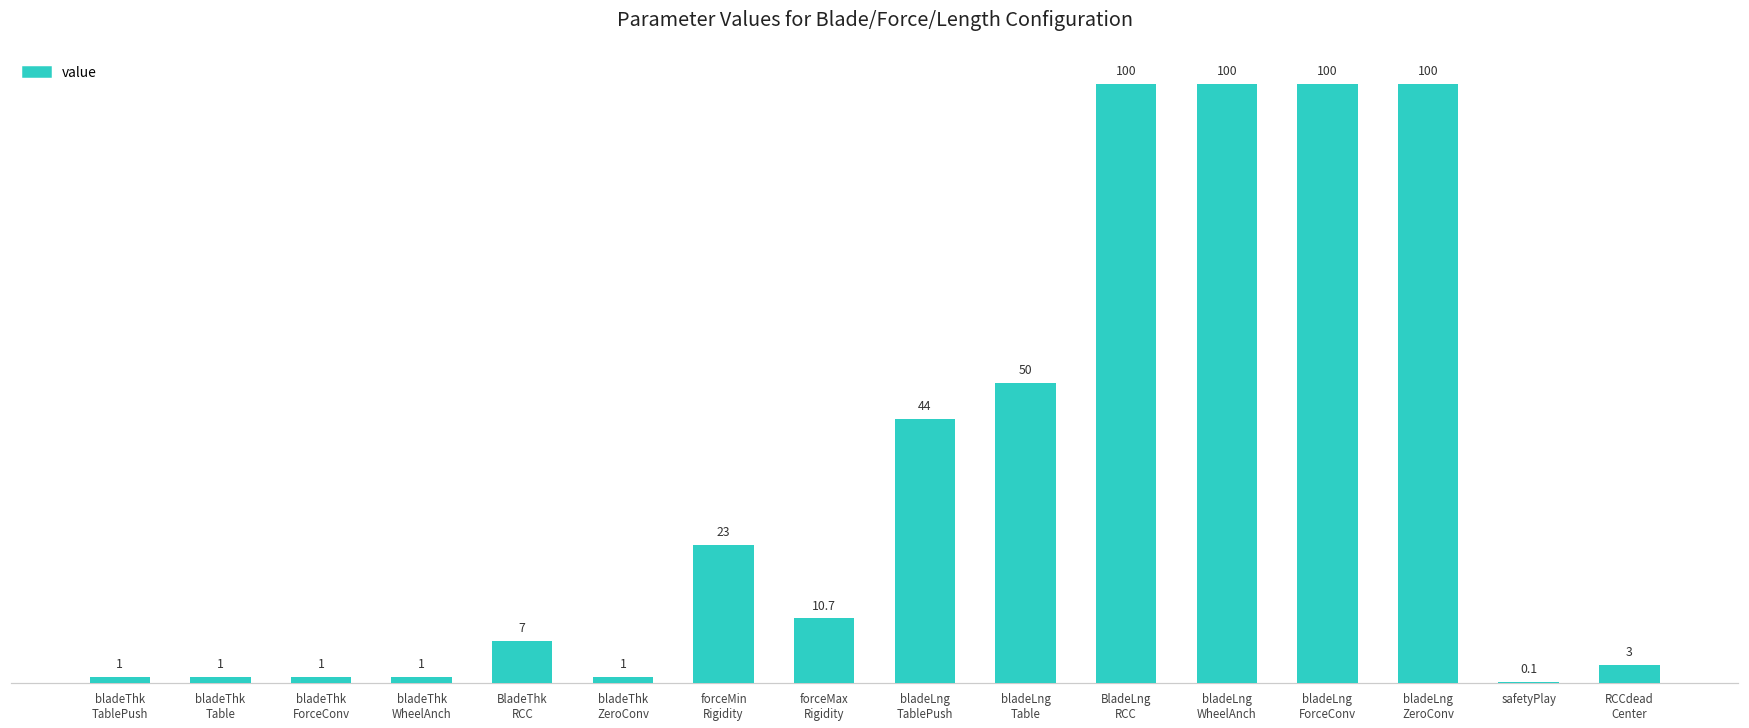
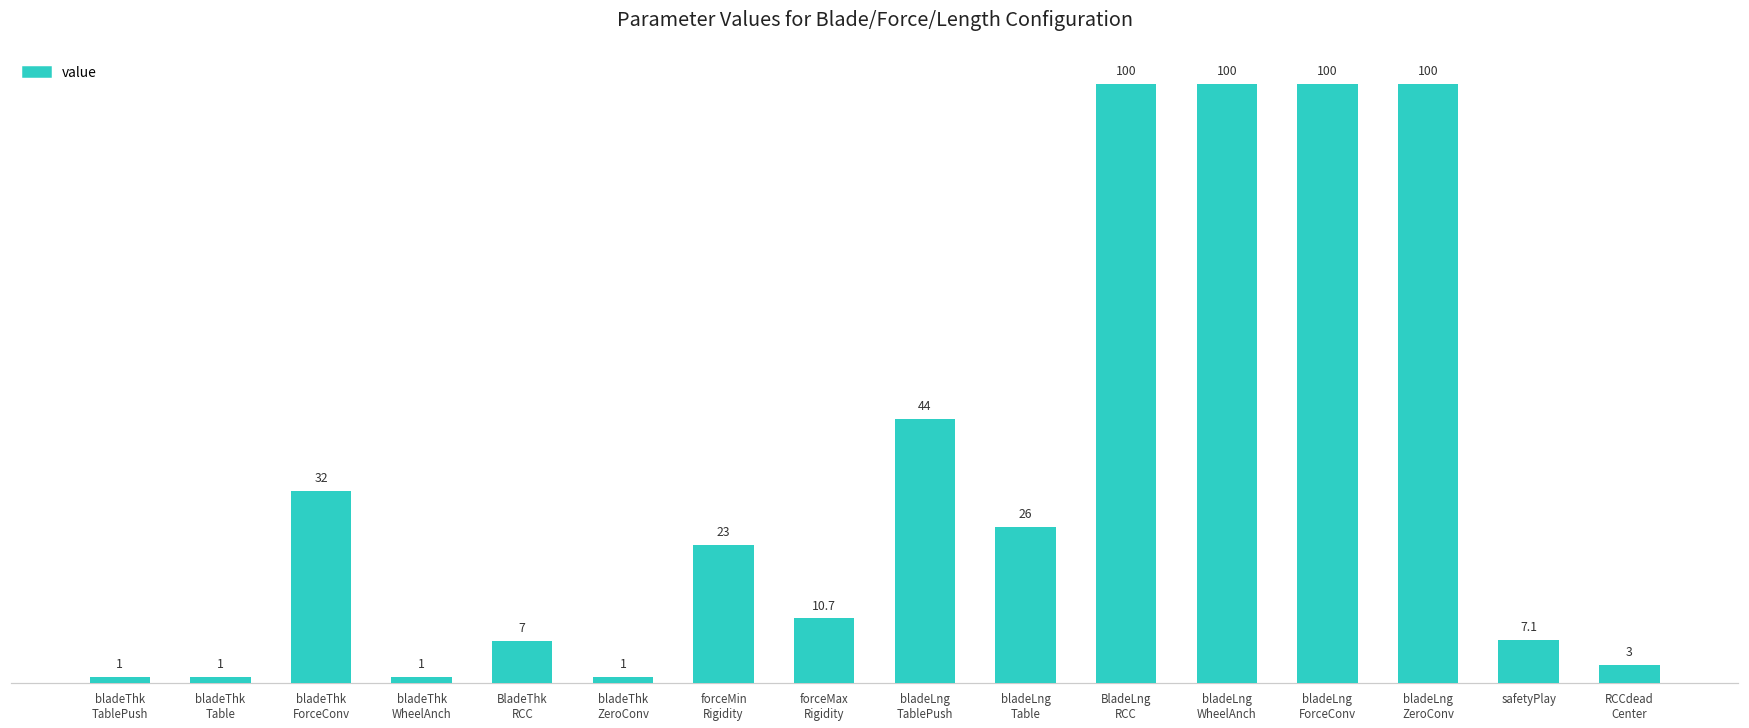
  {
    "bladeThk TablePush": 1,
    "bladeThk Table": 1,
-   "bladeThk ForceConv": 1,
+   "bladeThk ForceConv": 32,
    "bladeThk WheelAnch": 1,
    "BladeThk RCC": 7,
    "bladeThk ZeroConv": 1,
    "forceMin Rigidity": 23,
    "forceMax Rigidity": 10.7,
    "bladeLng TablePush": 44,
-   "bladeLng Table": 50,
+   "bladeLng Table": 26,
    "BladeLng RCC": 100,
    "bladeLng WheelAnch": 100,
    "bladeLng ForceConv": 100,
    "bladeLng ZeroConv": 100,
-   "safetyPlay": 0.1,
+   "safetyPlay": 7.1,
    "RCCdead Center": 3
  }
